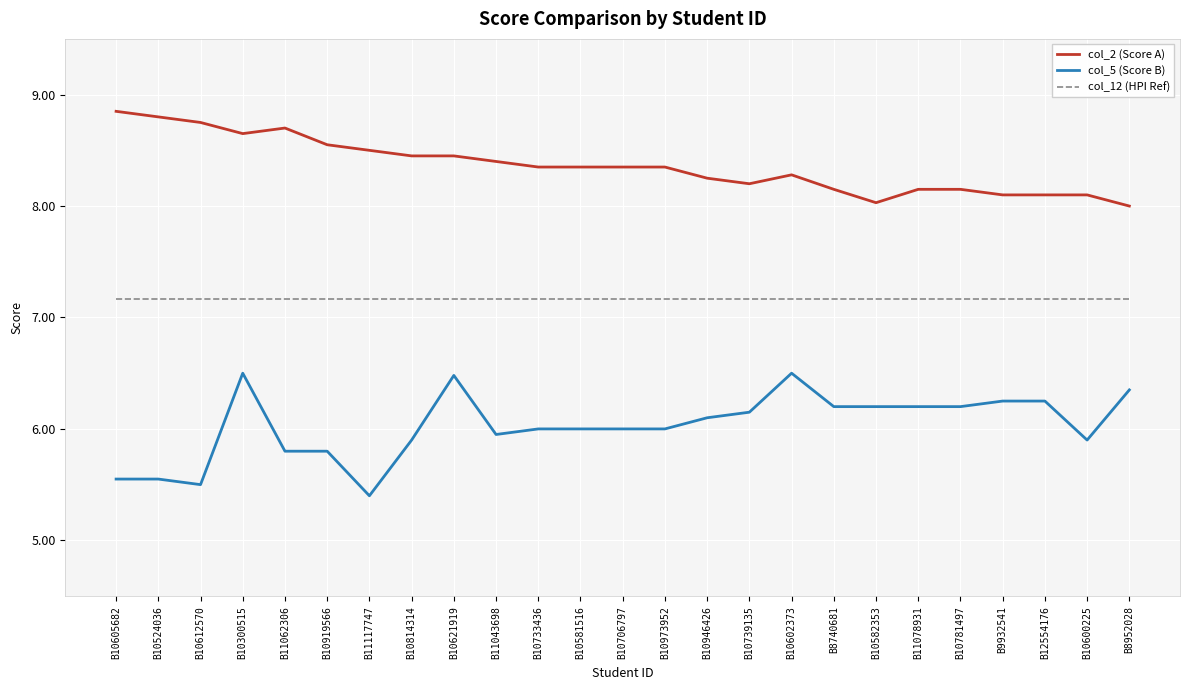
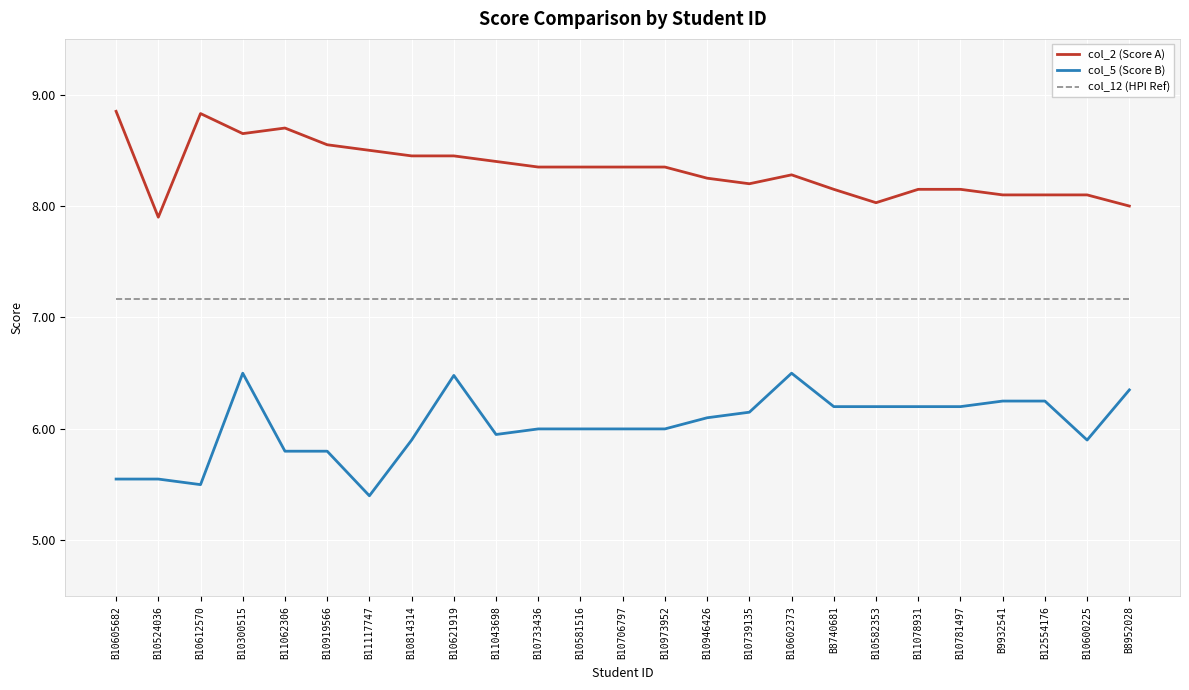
  {
    "col_2 (Score A)": {
      "B10605682": 8.85,
-     "B10524036": 8.8,
-     "B10612570": 8.75,
+     "B10524036": 7.9,
+     "B10612570": 8.83,
      "B10300515": 8.65,
      "B11062306": 8.70,
      "B10919566": 8.55,
      "B11117747": 8.50,
      "B10814314": 8.45,
      "B10621919": 8.45,
      "B11043698": 8.40,
      "B10733436": 8.35,
      "B10581516": 8.35,
      "B10706797": 8.35,
      "B10973952": 8.35,
      "B10946426": 8.25,
      "B10739135": 8.20,
      "B10602373": 8.28,
      "B8740681": 8.15,
      "B10582353": 8.03,
      "B11078931": 8.15,
      "B10781497": 8.15,
      "B9932541": 8.10,
      "B12554176": 8.10,
      "B10600225": 8.10,
      "B8952028": 8.00
    },
    "col_5 (Score B)": {
      "B10605682": 5.55,
      "B10524036": 5.55,
      "B10612570": 5.50,
      "B10300515": 6.50,
      "B11062306": 5.80,
      "B10919566": 5.80,
      "B11117747": 5.40,
      "B10814314": 5.90,
      "B10621919": 6.48,
      "B11043698": 5.95,
      "B10733436": 6.00,
      "B10581516": 6.00,
      "B10706797": 6.00,
      "B10973952": 6.00,
      "B10946426": 6.10,
      "B10739135": 6.15,
      "B10602373": 6.50,
      "B8740681": 6.20,
      "B10582353": 6.20,
      "B11078931": 6.20,
      "B10781497": 6.20,
      "B9932541": 6.25,
      "B12554176": 6.25,
      "B10600225": 5.90,
      "B8952028": 6.35
    },
    "col_12 (HPI Ref)": {
      "B10605682": 7.17,
      "B10524036": 7.17,
      "B10612570": 7.17,
      "B10300515": 7.17,
      "B11062306": 7.17,
      "B10919566": 7.17,
      "B11117747": 7.17,
      "B10814314": 7.17,
      "B10621919": 7.17,
      "B11043698": 7.17,
      "B10733436": 7.17,
      "B10581516": 7.17,
      "B10706797": 7.17,
      "B10973952": 7.17,
      "B10946426": 7.17,
      "B10739135": 7.17,
      "B10602373": 7.17,
      "B8740681": 7.17,
      "B10582353": 7.17,
      "B11078931": 7.17,
      "B10781497": 7.17,
      "B9932541": 7.17,
      "B12554176": 7.17,
      "B10600225": 7.17,
      "B8952028": 7.17
    }
  }
